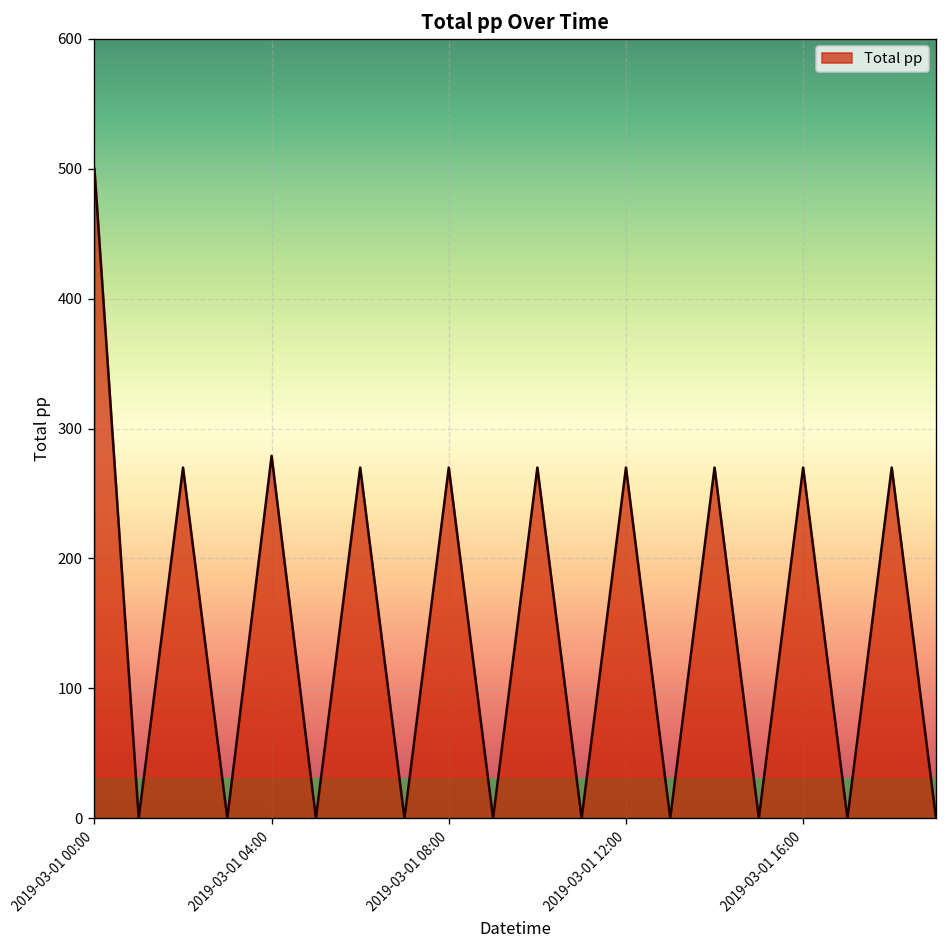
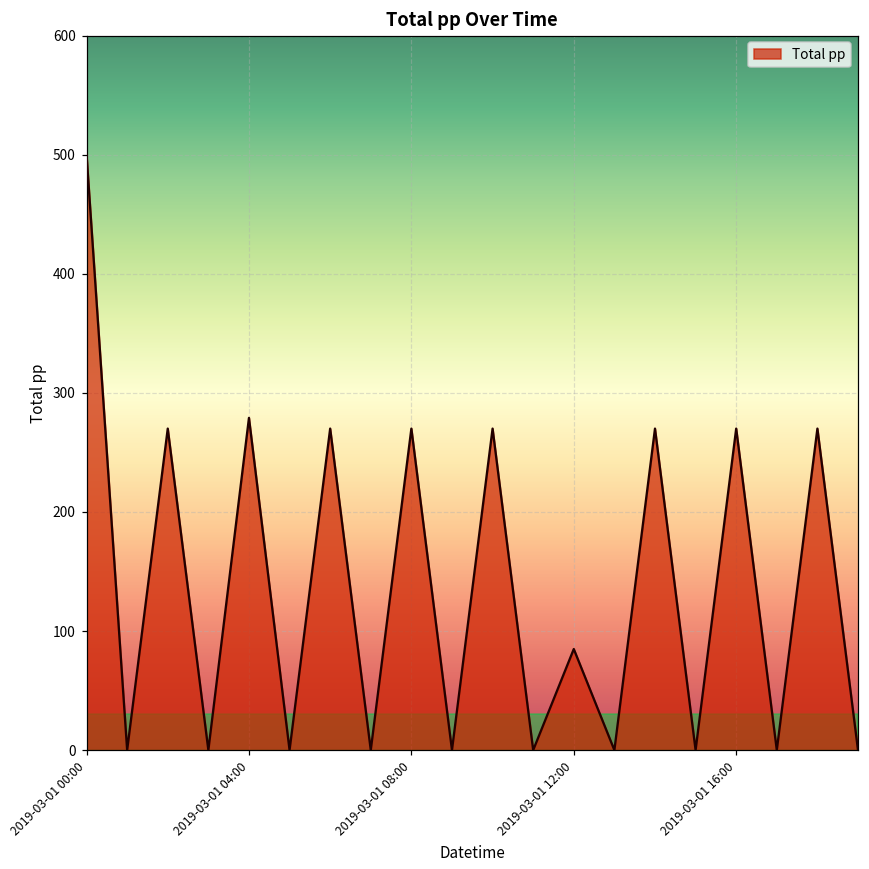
  {
    "2019-03-01 00:00": 500,
    "2019-03-01 04:00": 279,
    "2019-03-01 08:00": 270,
-   "2019-03-01 12:00": 270,
+   "2019-03-01 12:00": 85,
    "2019-03-01 16:00": 270
  }
